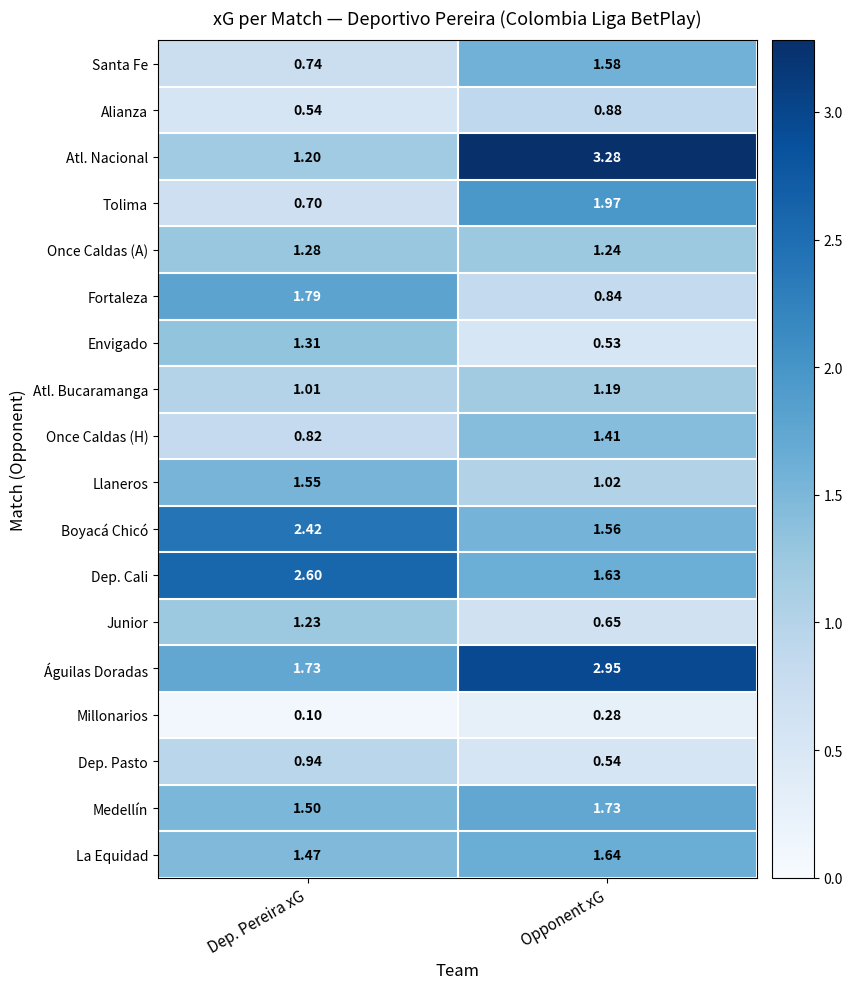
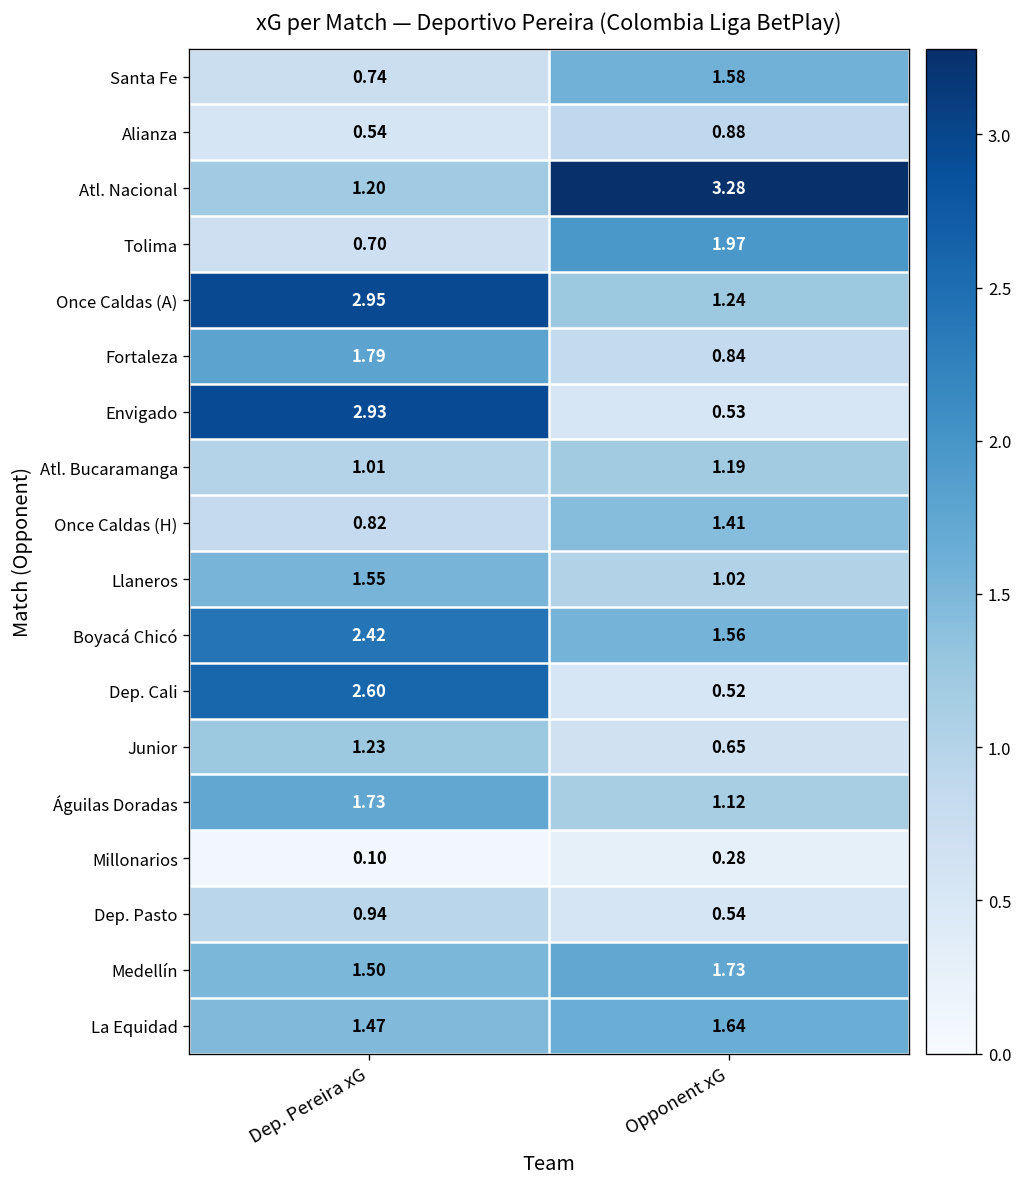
  {
    "Santa Fe": {
      "Dep. Pereira xG": 0.74,
      "Opponent xG": 1.58
    },
    "Alianza": {
      "Dep. Pereira xG": 0.54,
      "Opponent xG": 0.88
    },
    "Atl. Nacional": {
      "Dep. Pereira xG": 1.20,
      "Opponent xG": 3.28
    },
    "Tolima": {
      "Dep. Pereira xG": 0.70,
      "Opponent xG": 1.97
    },
    "Once Caldas (A)": {
-     "Dep. Pereira xG": 1.28,
+     "Dep. Pereira xG": 2.95,
      "Opponent xG": 1.24
    },
    "Fortaleza": {
      "Dep. Pereira xG": 1.79,
      "Opponent xG": 0.84
    },
    "Envigado": {
-     "Dep. Pereira xG": 1.31,
+     "Dep. Pereira xG": 2.93,
      "Opponent xG": 0.53
    },
    "Atl. Bucaramanga": {
      "Dep. Pereira xG": 1.01,
      "Opponent xG": 1.19
    },
    "Once Caldas (H)": {
      "Dep. Pereira xG": 0.82,
      "Opponent xG": 1.41
    },
    "Llaneros": {
      "Dep. Pereira xG": 1.55,
      "Opponent xG": 1.02
    },
    "Boyacá Chicó": {
      "Dep. Pereira xG": 2.42,
      "Opponent xG": 1.56
    },
    "Dep. Cali": {
      "Dep. Pereira xG": 2.60,
-     "Opponent xG": 1.63
+     "Opponent xG": 0.52
    },
    "Junior": {
      "Dep. Pereira xG": 1.23,
      "Opponent xG": 0.65
    },
    "Águilas Doradas": {
      "Dep. Pereira xG": 1.73,
-     "Opponent xG": 2.95
+     "Opponent xG": 1.12
    },
    "Millonarios": {
      "Dep. Pereira xG": 0.10,
      "Opponent xG": 0.28
    },
    "Dep. Pasto": {
      "Dep. Pereira xG": 0.94,
      "Opponent xG": 0.54
    },
    "Medellín": {
      "Dep. Pereira xG": 1.50,
      "Opponent xG": 1.73
    },
    "La Equidad": {
      "Dep. Pereira xG": 1.47,
      "Opponent xG": 1.64
    }
  }
